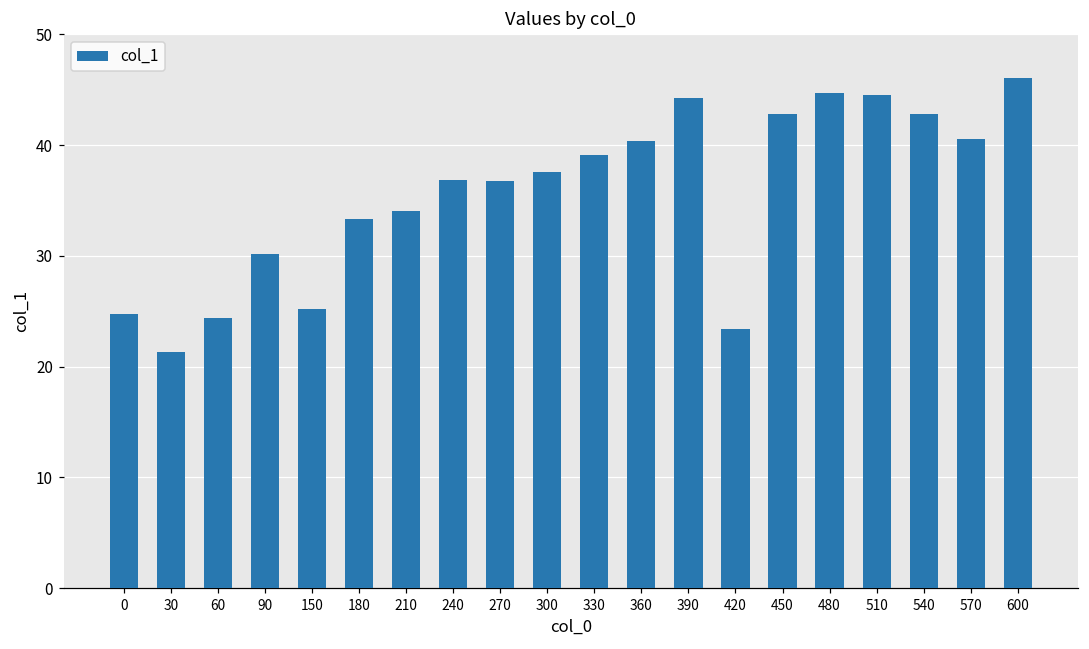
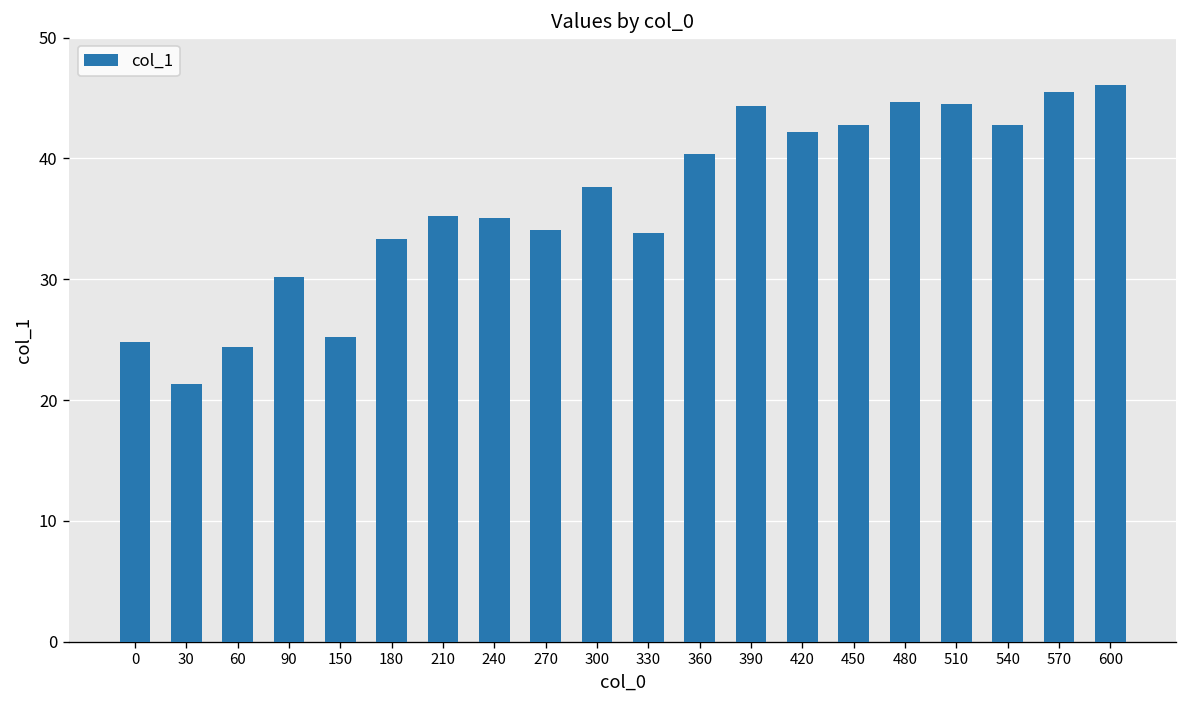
  {
    "0": 24.8,
    "30": 21.3,
    "60": 24.4,
    "90": 30.2,
    "150": 25.2,
    "180": 33.3,
-   "210": 34.1,
-   "240": 36.9,
-   "270": 36.8,
+   "210": 35.2,
+   "240": 35.1,
+   "270": 34.1,
    "300": 37.6,
-   "330": 39.1,
+   "330": 33.8,
    "360": 40.4,
    "390": 44.3,
-   "420": 23.4,
+   "420": 42.2,
    "450": 42.8,
    "480": 44.7,
    "510": 44.5,
    "540": 42.8,
-   "570": 40.6,
+   "570": 45.5,
    "600": 46.1
  }
